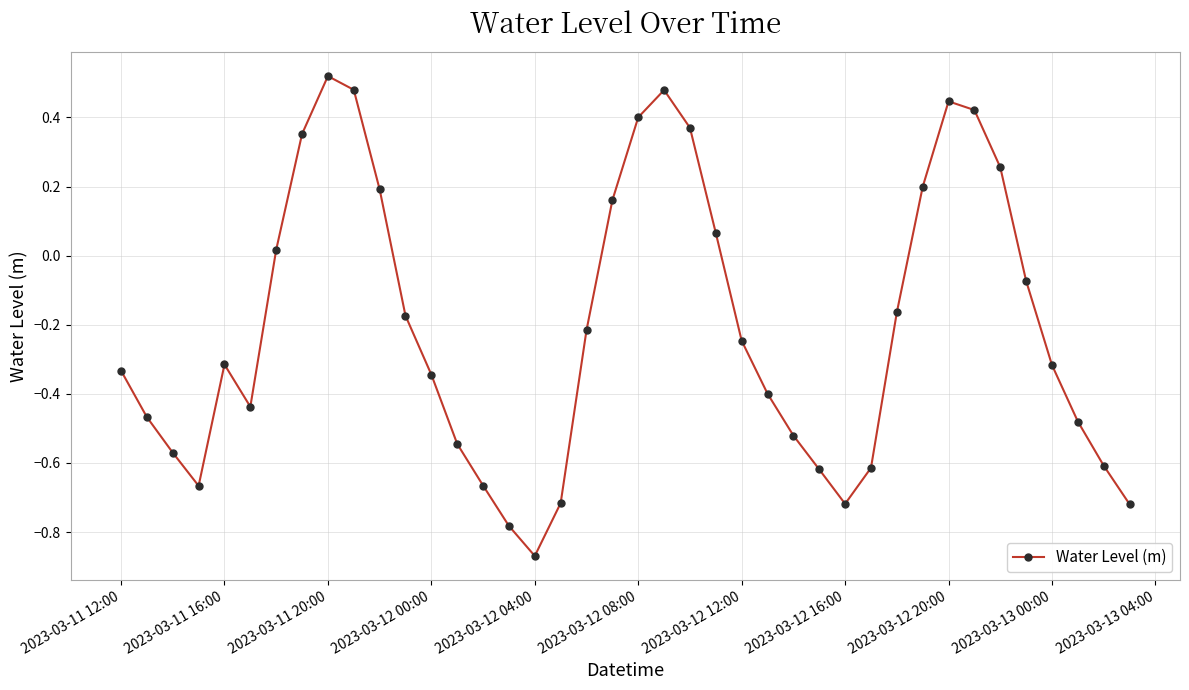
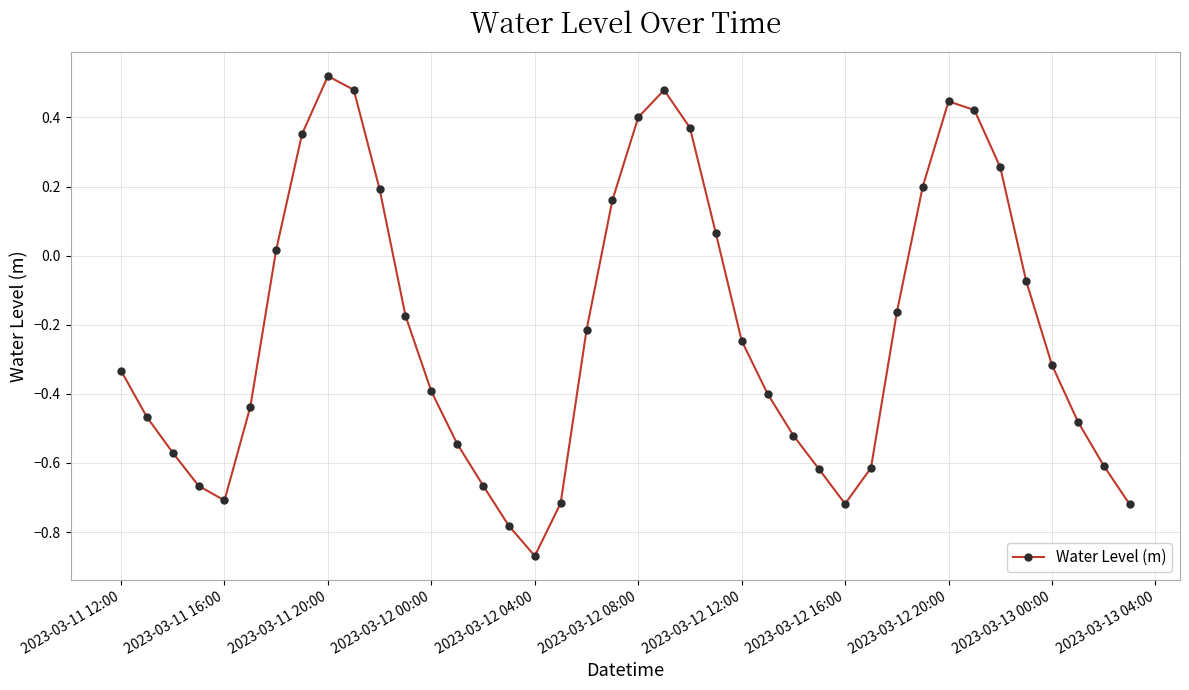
  {
    "2023-03-11 12:00": -0.33,
-   "2023-03-11 16:00": -0.32,
+   "2023-03-11 16:00": -0.71,
    "2023-03-11 20:00": 0.52,
-   "2023-03-12 00:00": -0.34,
+   "2023-03-12 00:00": -0.39,
    "2023-03-12 04:00": -0.87,
    "2023-03-12 08:00": 0.40,
    "2023-03-12 12:00": -0.25,
    "2023-03-12 16:00": -0.72,
    "2023-03-12 20:00": 0.45,
    "2023-03-13 00:00": -0.32
  }
